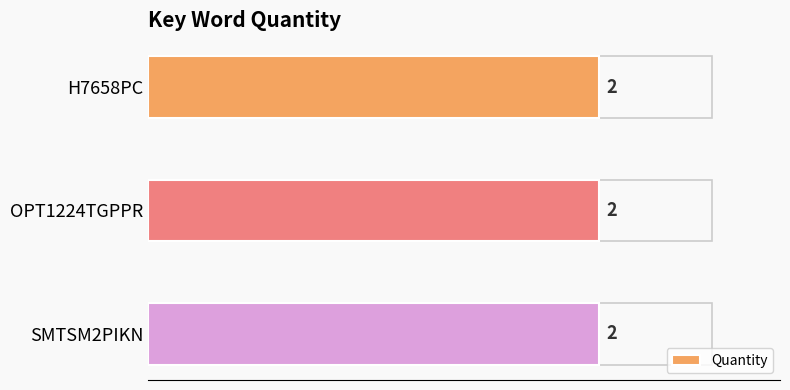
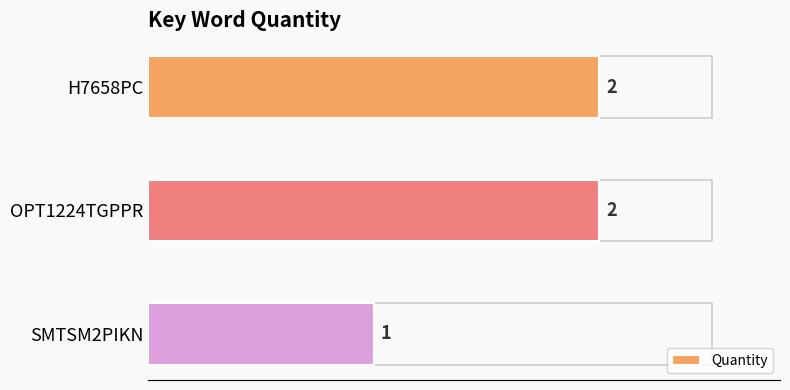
  {
    "H7658PC": 2,
    "OPT1224TGPPR": 2,
-   "SMTSM2PIKN": 2
+   "SMTSM2PIKN": 1
  }
